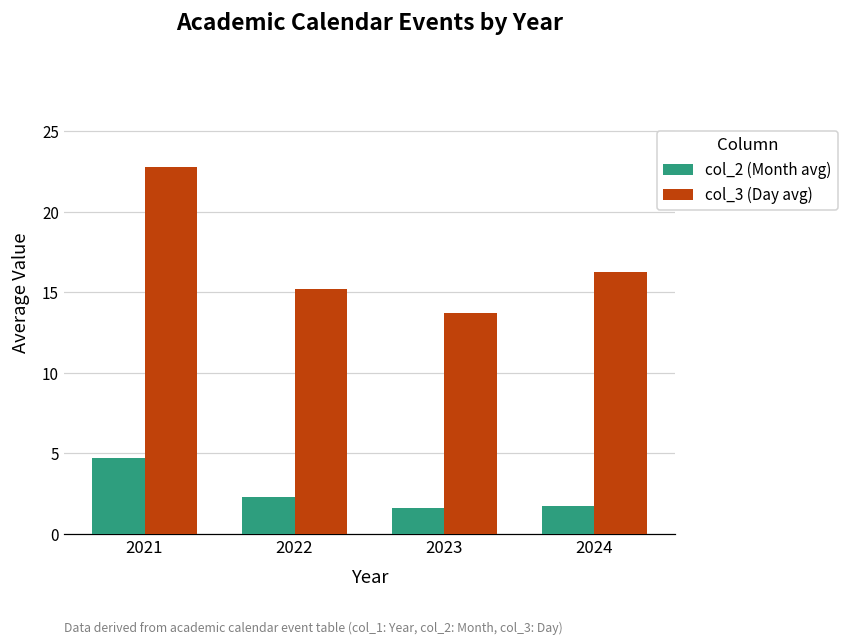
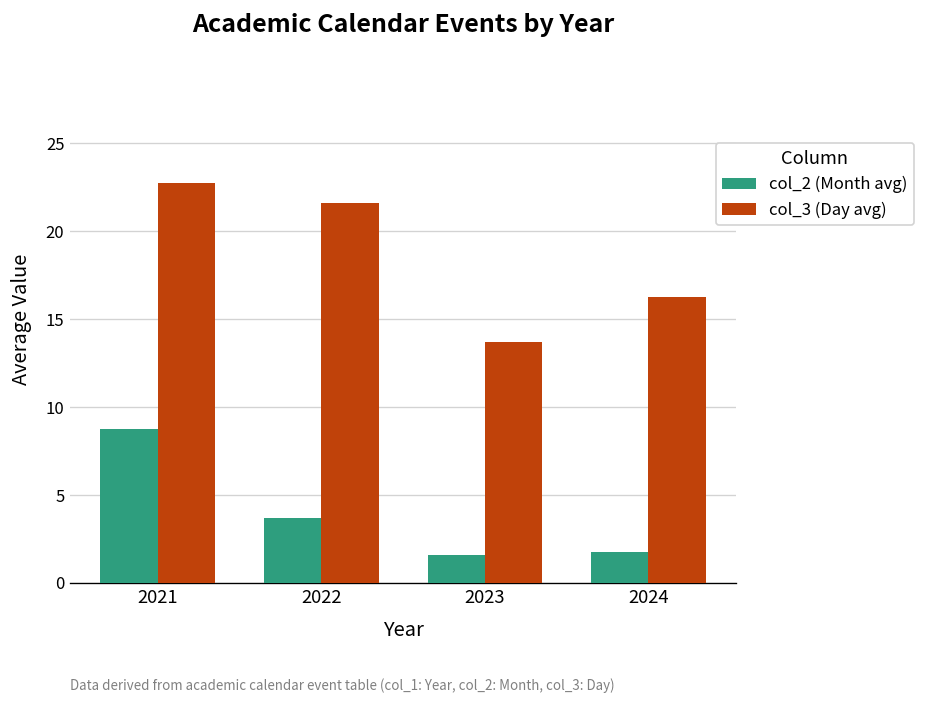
  {
    "col_2 (Month avg)": {
-     "2021": 4.7,
-     "2022": 2.3,
+     "2021": 8.8,
+     "2022": 3.7,
      "2023": 1.6,
      "2024": 1.8
    },
    "col_3 (Day avg)": {
      "2021": 22.8,
-     "2022": 15.2,
+     "2022": 21.6,
      "2023": 13.7,
      "2024": 16.3
    }
  }
